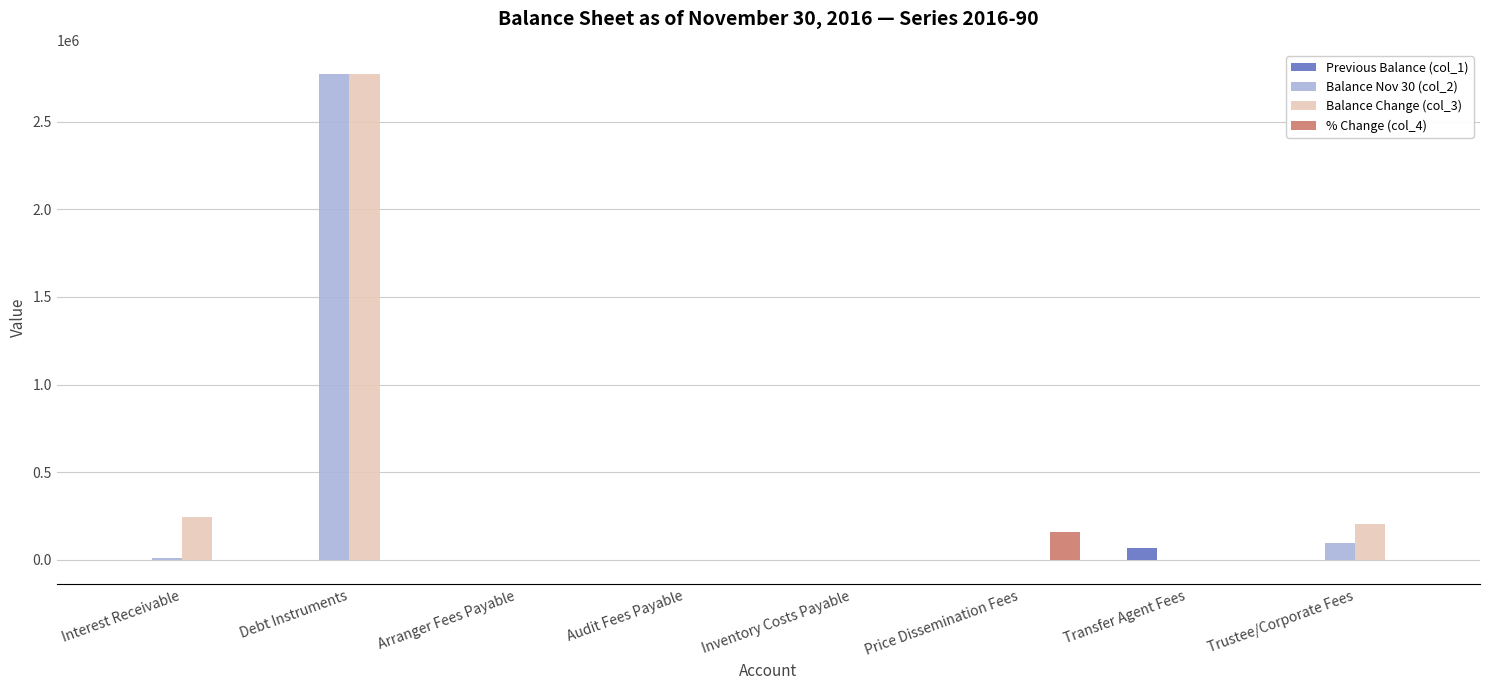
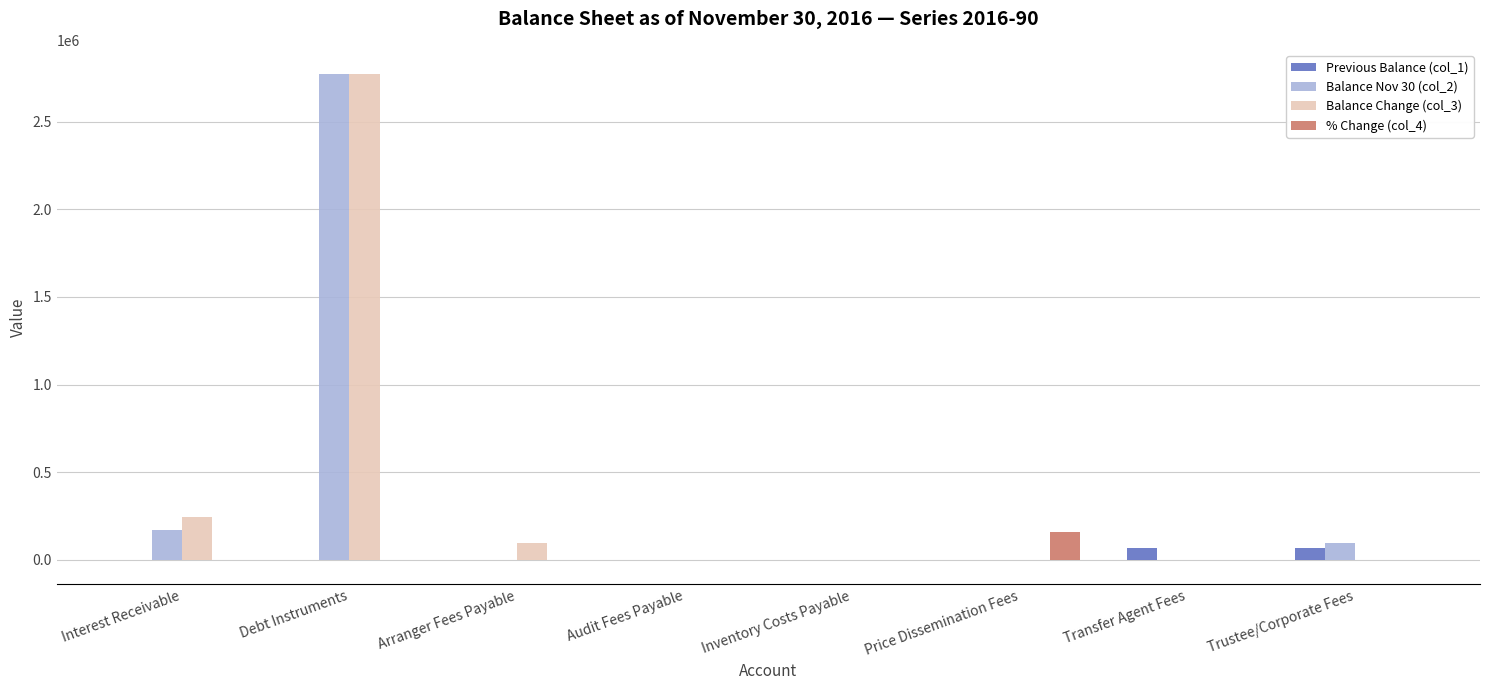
  {
    "Previous Balance (col_1)": {
      "Interest Receivable": 0,
      "Debt Instruments": 0,
      "Arranger Fees Payable": 0,
      "Transfer Agent Fees": 70000,
-     "Trustee/Corporate Fees": 0
+     "Trustee/Corporate Fees": 70000
    },
    "Balance Nov 30 (col_2)": {
-     "Interest Receivable": 10000,
+     "Interest Receivable": 170000,
      "Debt Instruments": 2770000,
      "Trustee/Corporate Fees": 100000
    },
    "Balance Change (col_3)": {
      "Interest Receivable": 240000,
      "Debt Instruments": 2770000,
-     "Arranger Fees Payable": 0,
-     "Trustee/Corporate Fees": 210000
+     "Arranger Fees Payable": 100000,
+     "Trustee/Corporate Fees": 0
    },
    "% Change (col_4)": {
      "Price Dissemination Fees": 160000
    }
  }
